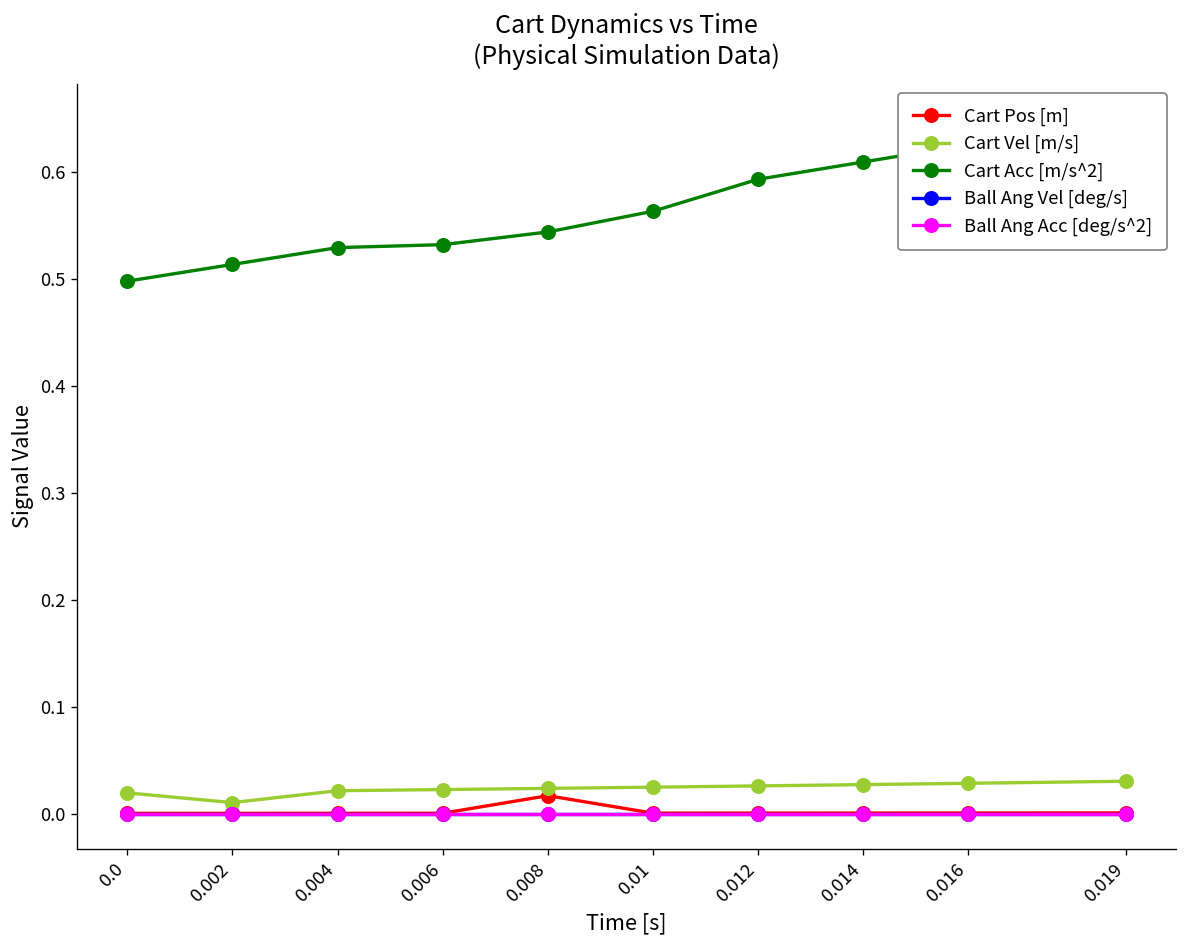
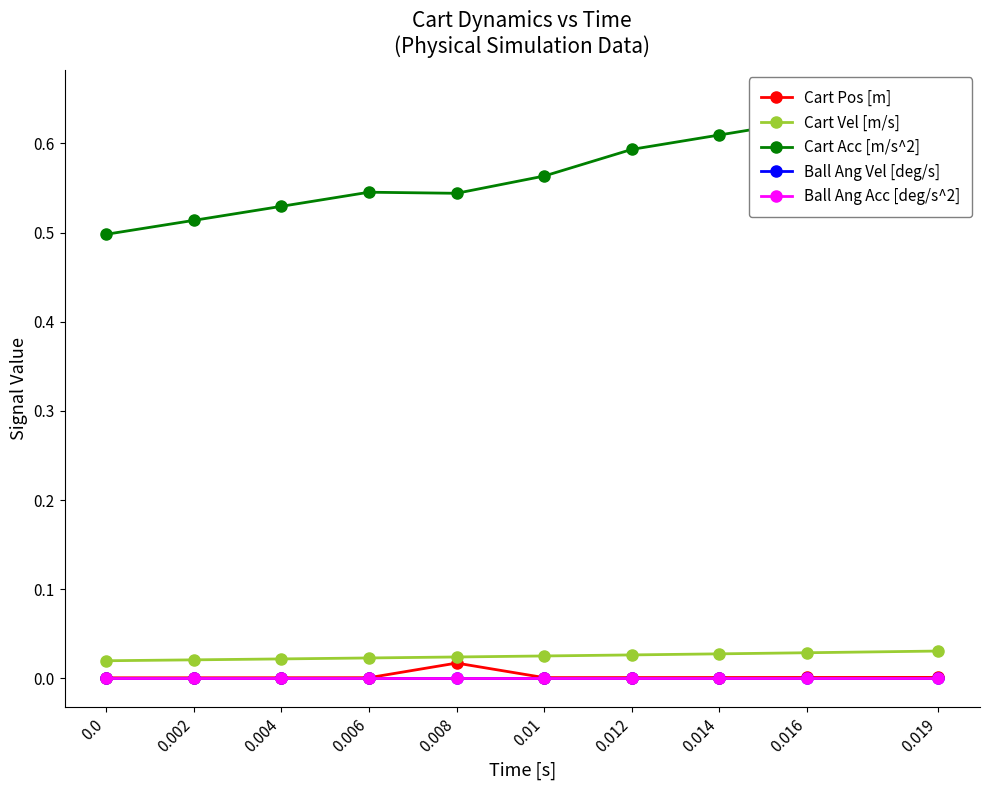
  {
    "Cart Pos [m]": {
      "0.008": 0.02
    },
    "Cart Vel [m/s]": {
      "0.0": 0.02,
-     "0.002": 0.01,
+     "0.002": 0.02,
      "0.004": 0.02,
      "0.006": 0.02,
      "0.008": 0.02,
      "0.01": 0.03,
      "0.012": 0.03,
      "0.014": 0.03,
      "0.016": 0.03,
      "0.019": 0.03
    },
    "Cart Acc [m/s^2]": {
      "0.0": 0.50,
      "0.002": 0.51,
      "0.004": 0.53,
-     "0.006": 0.53,
+     "0.006": 0.55,
      "0.008": 0.54,
      "0.01": 0.56,
      "0.012": 0.59,
      "0.014": 0.61
    },
    "Ball Ang Acc [deg/s^2]": {
      "0.008": 0.00
    }
  }
